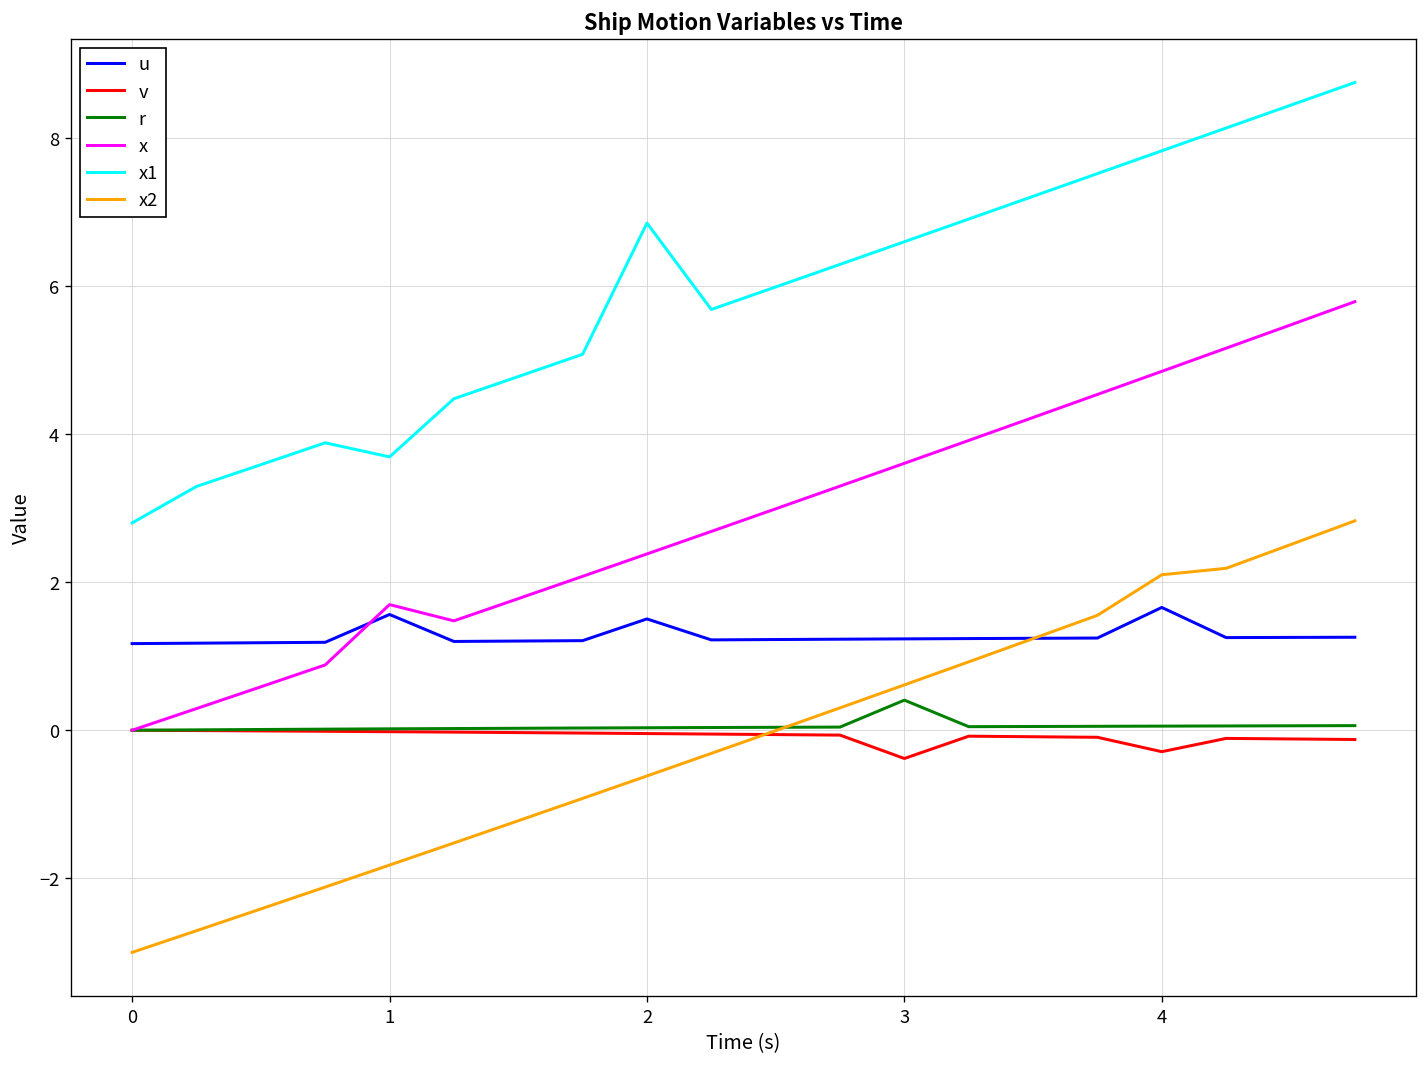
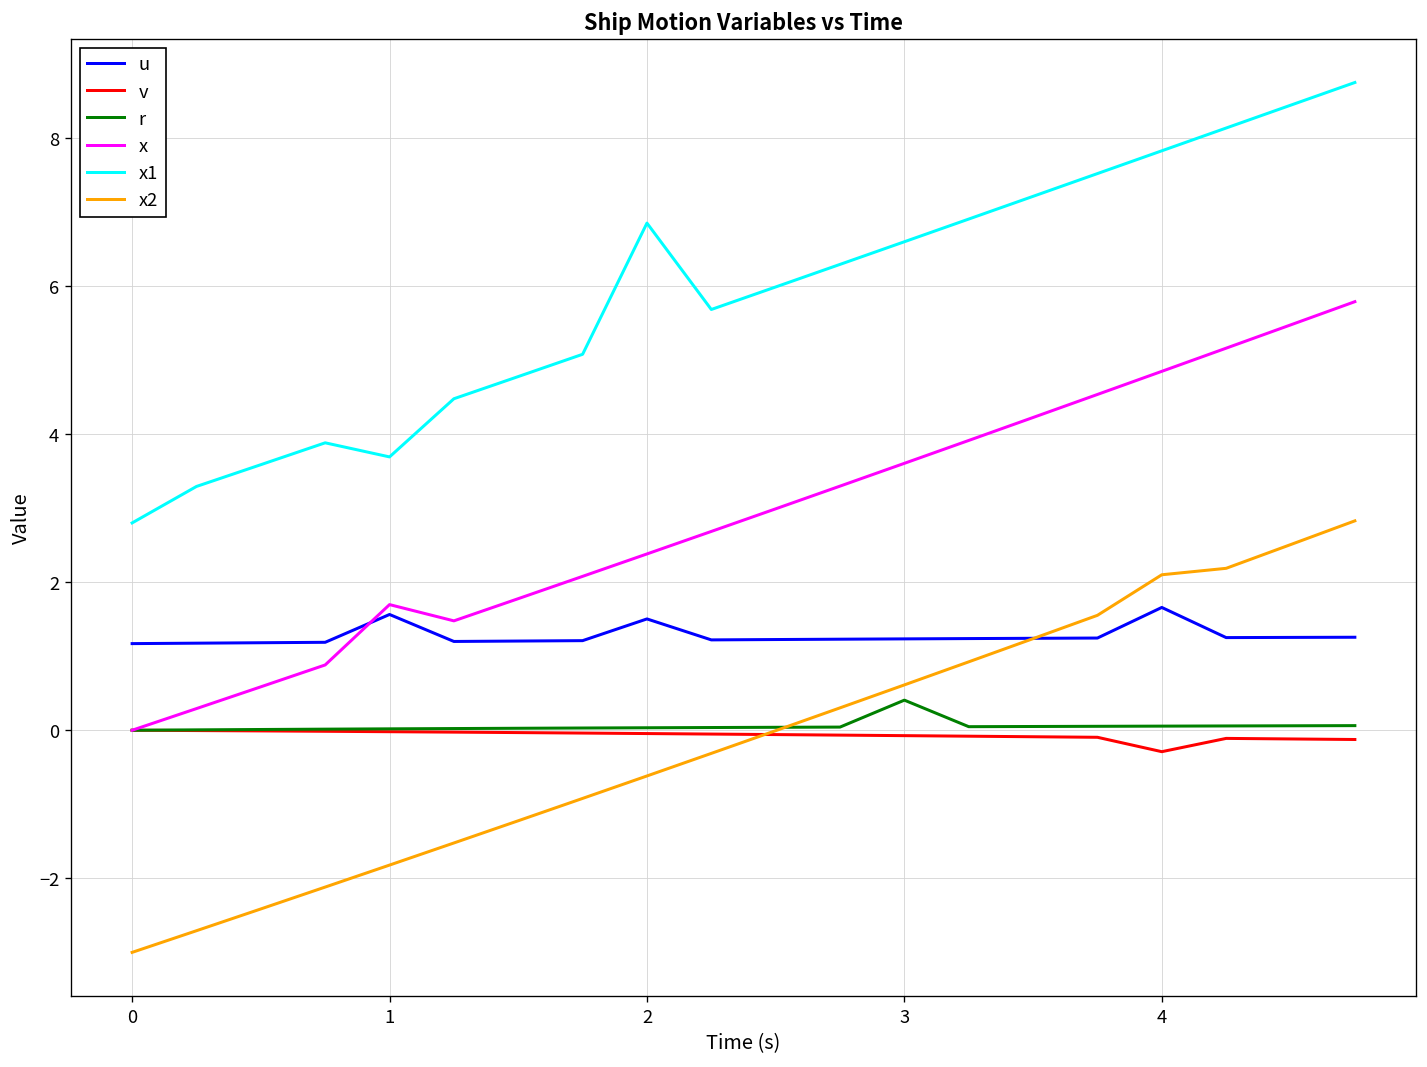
  {
    "u": {
      "0": 1.2,
      "1": 1.6,
      "2": 1.5,
      "3": 1.2,
      "4": 1.7
    },
    "v": {
      "2": 0.0,
-     "3": -0.4,
+     "3": -0.1,
      "4": -0.3
    },
    "r": {
      "2": 0.0,
      "3": 0.4,
      "4": 0.1
    },
    "x": {
      "1": 1.7,
      "2": 2.4,
      "3": 3.6,
      "4": 4.8
    },
    "x1": {
      "0": 2.8,
      "1": 3.7,
      "2": 6.8,
      "3": 6.6,
      "4": 7.8
    },
    "x2": {
      "0": -3.0,
      "1": -1.8,
      "2": -0.6,
      "3": 0.6,
      "4": 2.1
    }
  }
